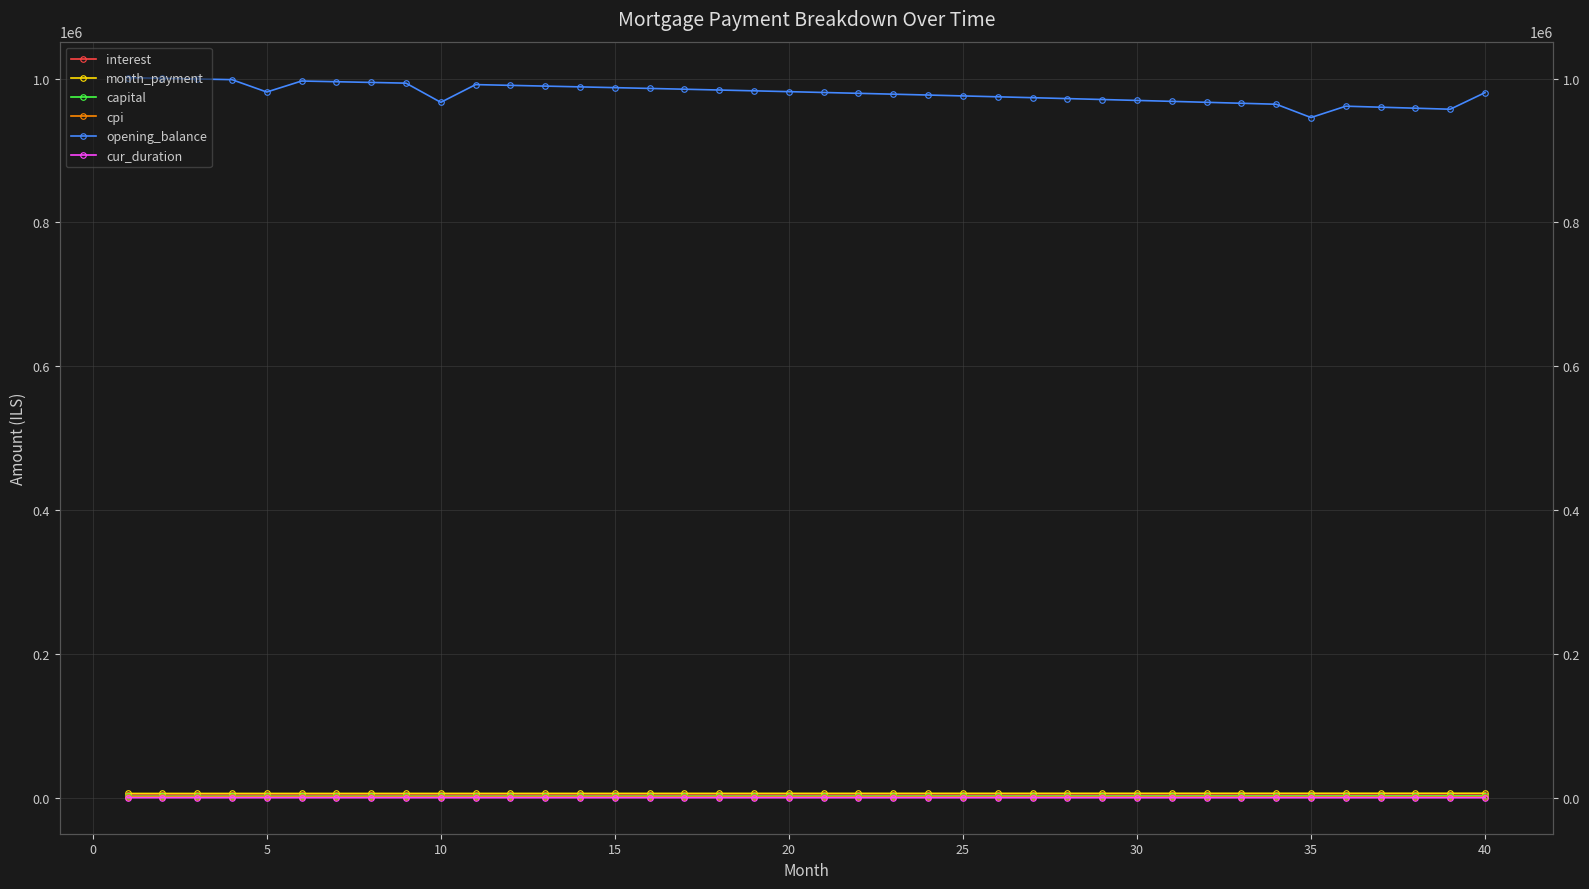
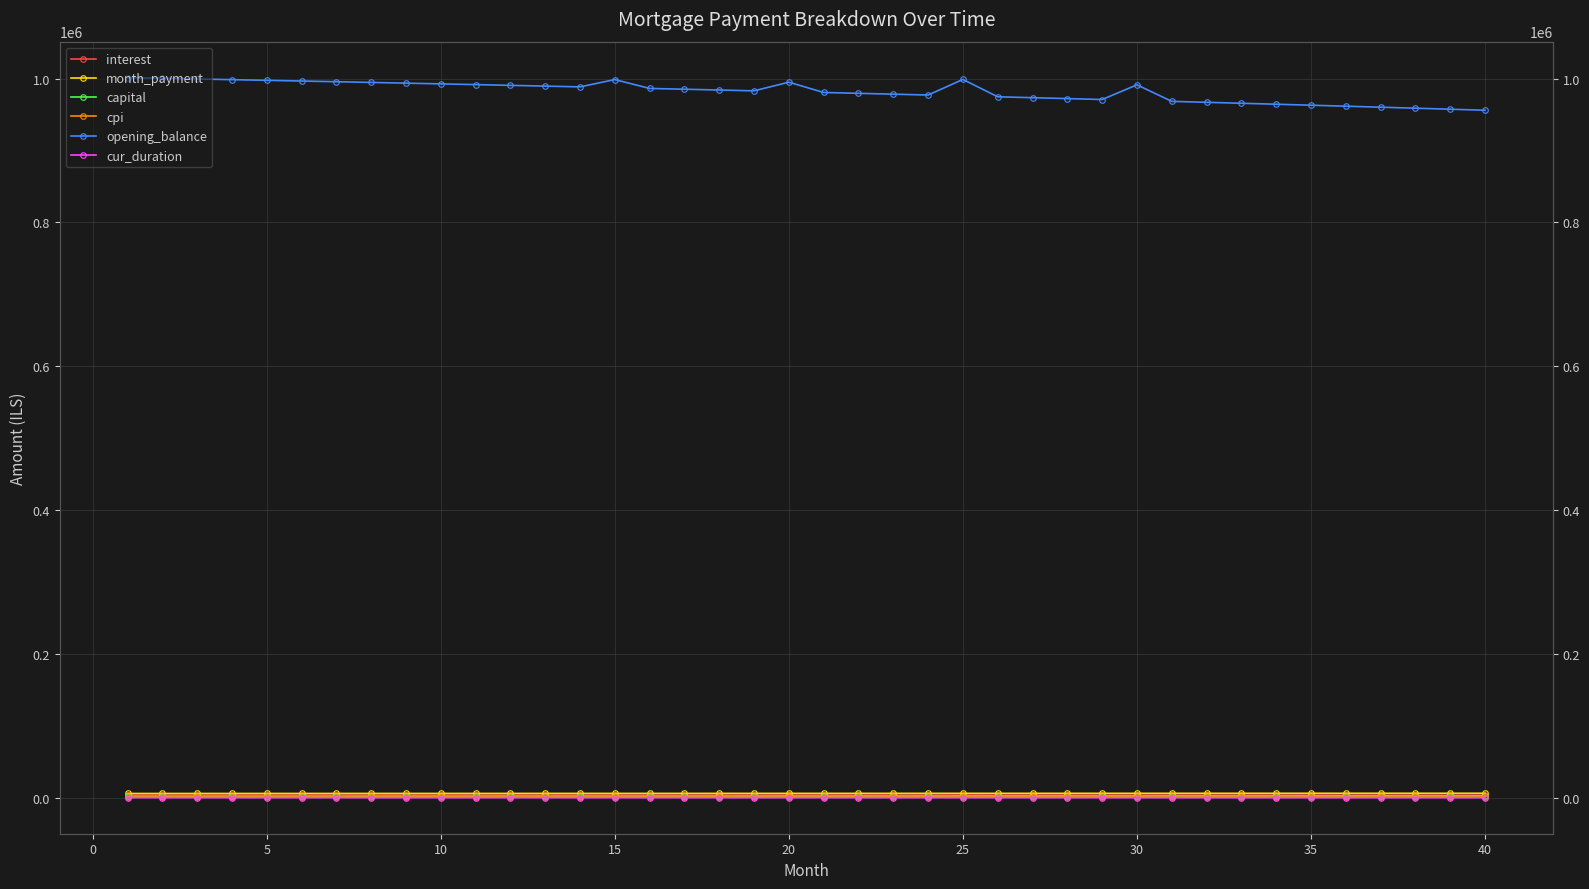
  {
    "opening_balance": {
-     "5": 980000,
-     "10": 970000,
-     "15": 990000,
-     "20": 980000,
-     "25": 980000,
-     "30": 970000,
-     "35": 950000,
-     "40": 980000
+     "5": 1000000,
+     "10": 990000,
+     "15": 1000000,
+     "20": 990000,
+     "25": 1000000,
+     "30": 990000,
+     "35": 960000,
+     "40": 960000
    }
  }
